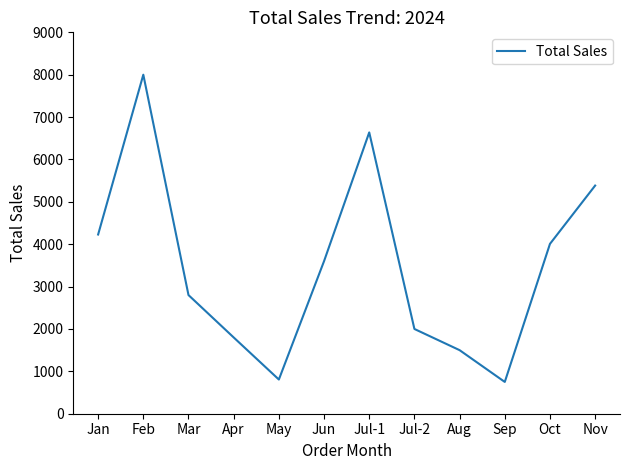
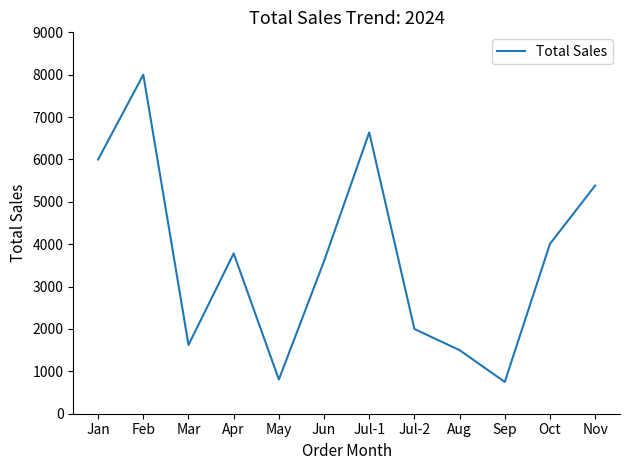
  {
-   "Jan": 4200,
+   "Jan": 6000,
    "Feb": 8000,
-   "Mar": 2800,
-   "Apr": 1800,
+   "Mar": 1600,
+   "Apr": 3800,
    "May": 800,
    "Jun": 3600,
    "Jul-1": 6600,
    "Jul-2": 2000,
    "Aug": 1500,
    "Sep": 800,
    "Oct": 4000,
    "Nov": 5400
  }
